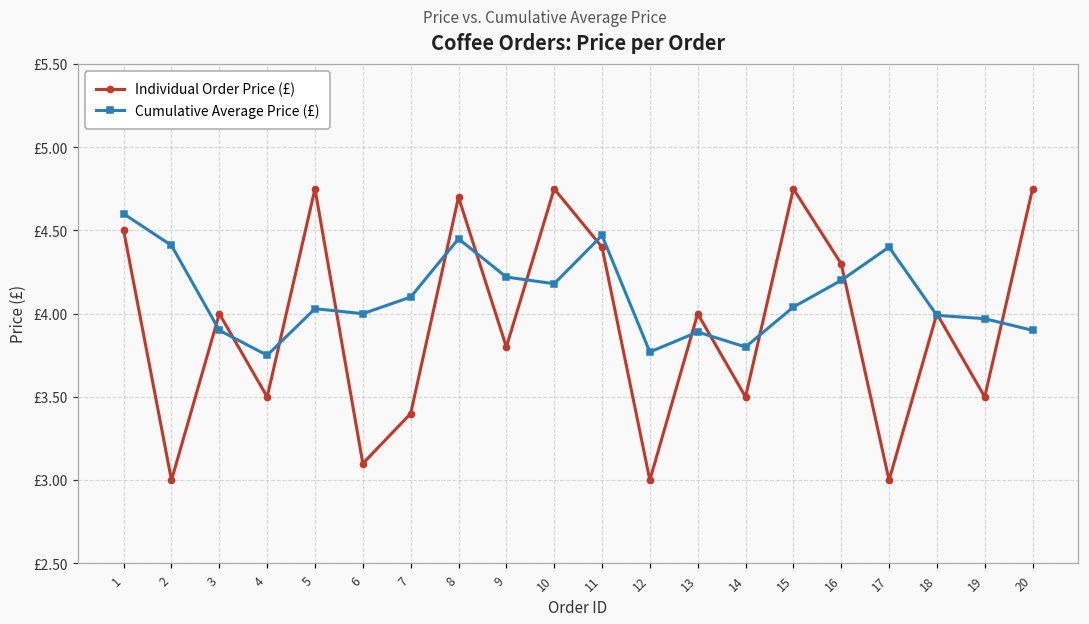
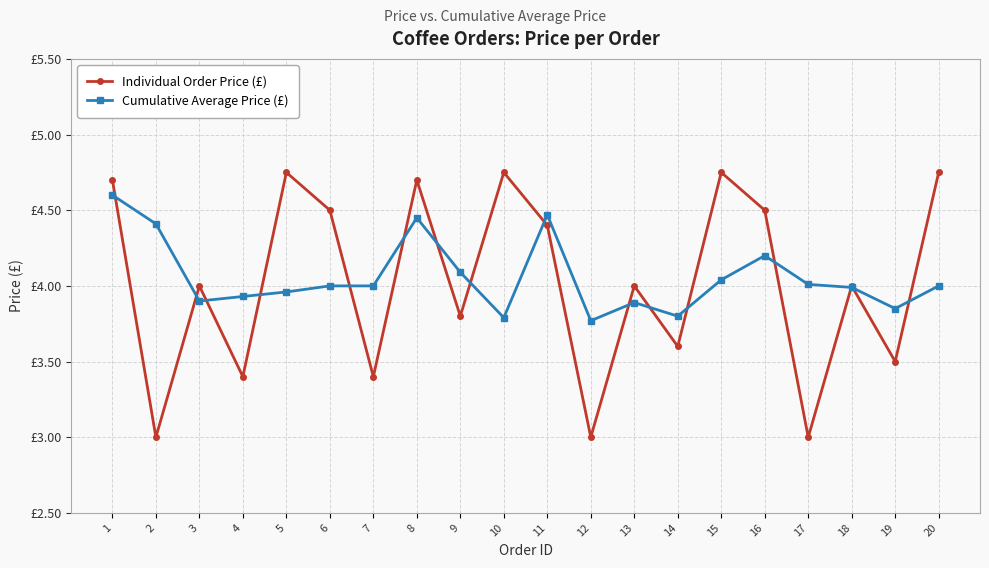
  {
    "Individual Order Price (£)": {
-     "1": "£4.5",
+     "1": "£4.7",
      "2": "£3.0",
      "3": "£4.0",
-     "4": "£3.5",
+     "4": "£3.4",
      "5": "£4.75",
-     "6": "£3.1",
+     "6": "£4.5",
      "7": "£3.4",
      "8": "£4.7",
      "9": "£3.8",
      "10": "£4.75",
      "11": "£4.4",
      "12": "£3.0",
      "13": "£4.0",
-     "14": "£3.5",
+     "14": "£3.6",
      "15": "£4.75",
-     "16": "£4.3",
+     "16": "£4.5",
      "17": "£3.0",
      "19": "£3.5",
      "20": "£4.75"
    },
    "Cumulative Average Price (£)": {
      "1": "£4.60",
      "2": "£4.41",
      "3": "£3.90",
-     "4": "£3.75",
-     "5": "£4.03",
+     "4": "£3.93",
+     "5": "£3.96",
      "6": "£4.00",
-     "7": "£4.1",
+     "7": "£4.0",
      "8": "£4.45",
-     "9": "£4.22",
-     "10": "£4.18",
+     "9": "£4.09",
+     "10": "£3.79",
      "11": "£4.47",
      "12": "£3.77",
      "13": "£3.89",
      "14": "£3.80",
      "15": "£4.04",
      "16": "£4.20",
-     "17": "£4.40",
-     "19": "£3.97",
-     "20": "£3.9"
+     "17": "£4.01",
+     "19": "£3.85",
+     "20": "£4.0"
    }
  }
